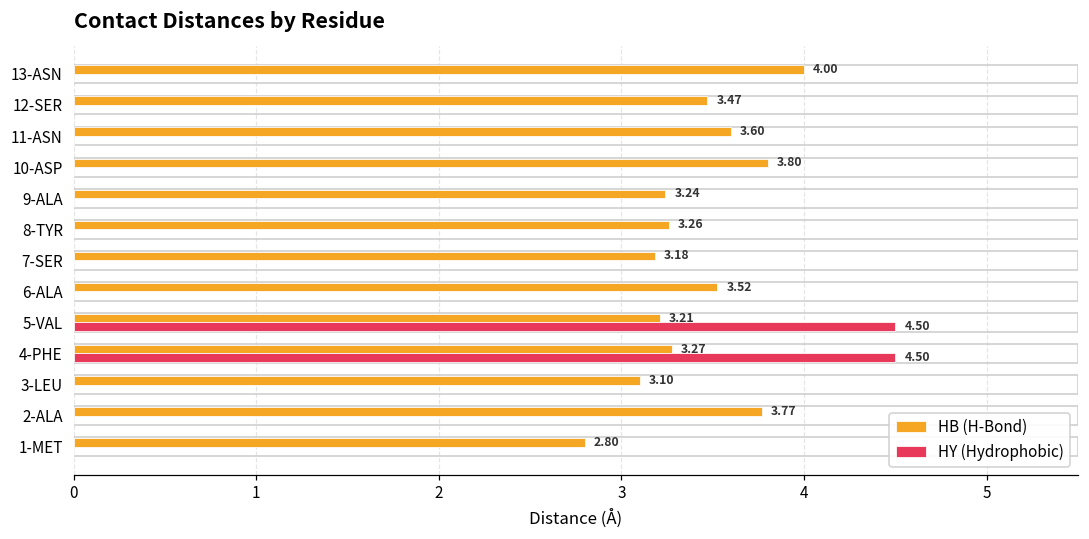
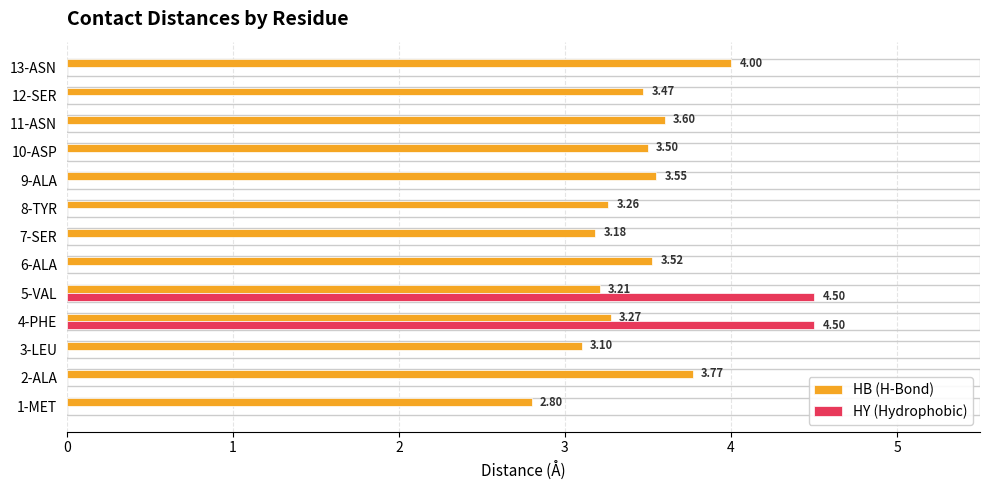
  {
    "HB (H-Bond)": {
      "13-ASN": 4.00,
      "12-SER": 3.47,
      "11-ASN": 3.60,
-     "10-ASP": 3.80,
-     "9-ALA": 3.24,
+     "10-ASP": 3.50,
+     "9-ALA": 3.55,
      "8-TYR": 3.26,
      "7-SER": 3.18,
      "6-ALA": 3.52,
      "5-VAL": 3.21,
      "4-PHE": 3.27,
      "3-LEU": 3.10,
      "2-ALA": 3.77,
      "1-MET": 2.80
    },
    "HY (Hydrophobic)": {
      "5-VAL": 4.50,
      "4-PHE": 4.50
    }
  }
